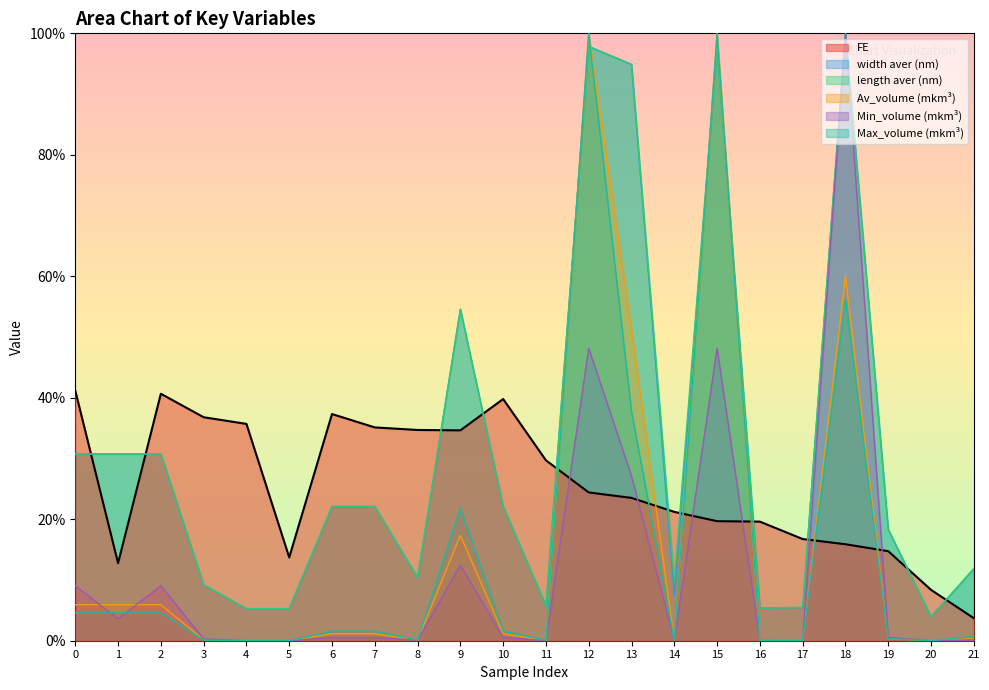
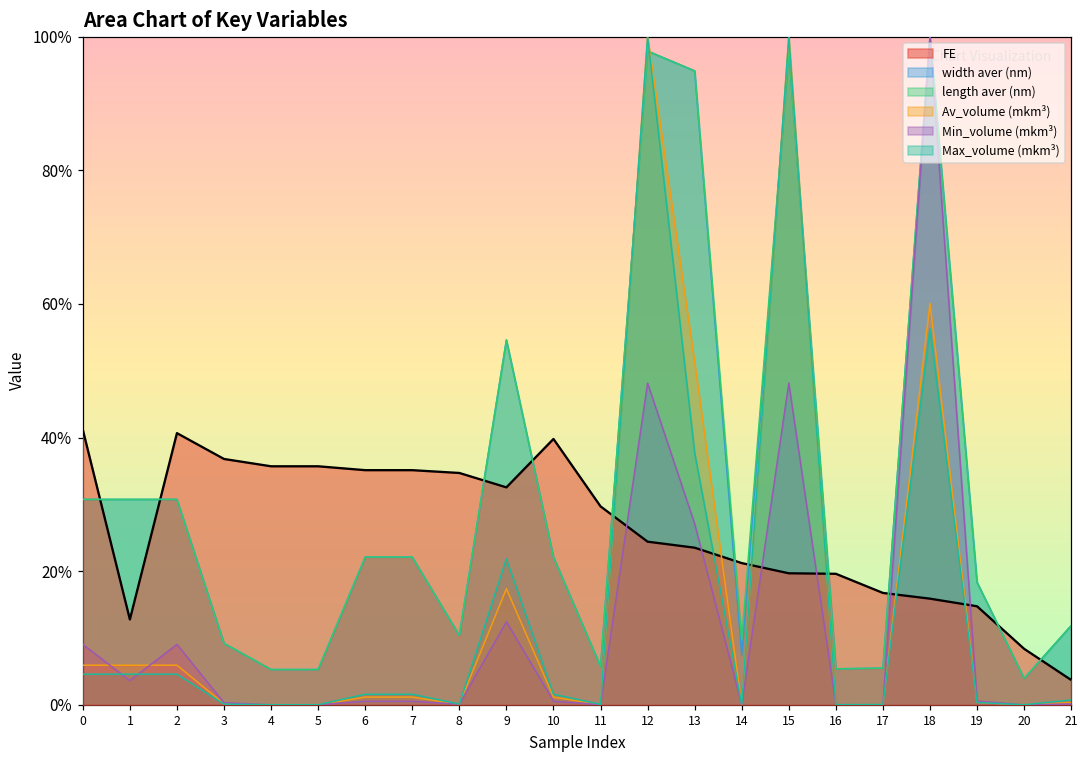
  {
    "FE": {
      "0": "41%",
      "1": "13%",
      "2": "41%",
      "3": "37%",
      "4": "36%",
-     "5": "14%",
-     "6": "37%",
+     "5": "36%",
+     "6": "35%",
      "7": "35%",
      "8": "35%",
-     "9": "35%",
+     "9": "33%",
      "10": "40%",
      "11": "30%",
      "12": "24%",
      "13": "24%",
      "14": "21%",
      "15": "20%",
      "16": "20%",
      "17": "17%",
      "18": "16%",
      "19": "15%",
      "20": "8%",
      "21": "4%"
    },
    "Av_volume (mkm³)": {
      "0": "6%",
      "1": "6%",
      "2": "6%",
      "6": "1%",
      "7": "1%",
      "9": "17%",
      "10": "1%",
      "13": "51%",
      "18": "60%"
    },
    "Min_volume (mkm³)": {
      "0": "9%",
      "1": "4%",
      "2": "9%",
      "6": "1%",
      "7": "1%",
      "9": "12%",
      "10": "1%",
      "12": "48%",
      "13": "27%",
      "15": "48%"
    }
  }
